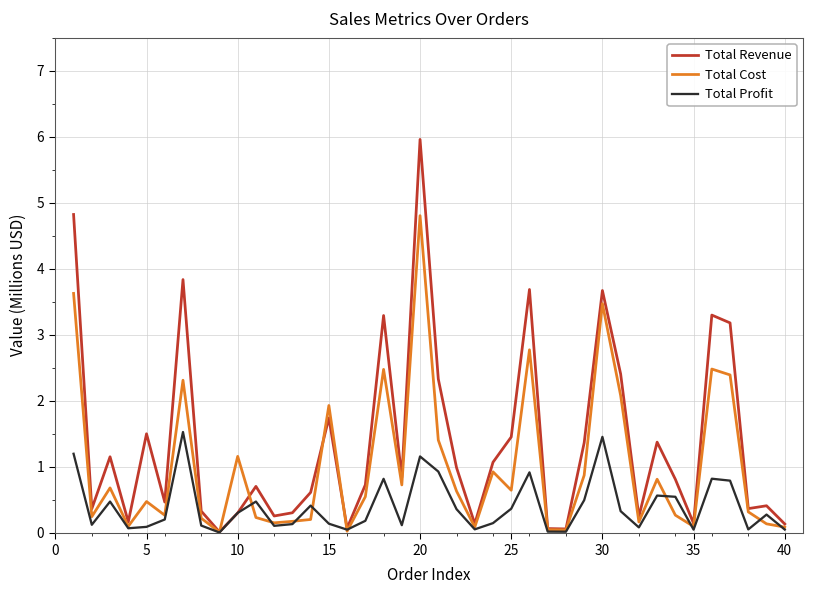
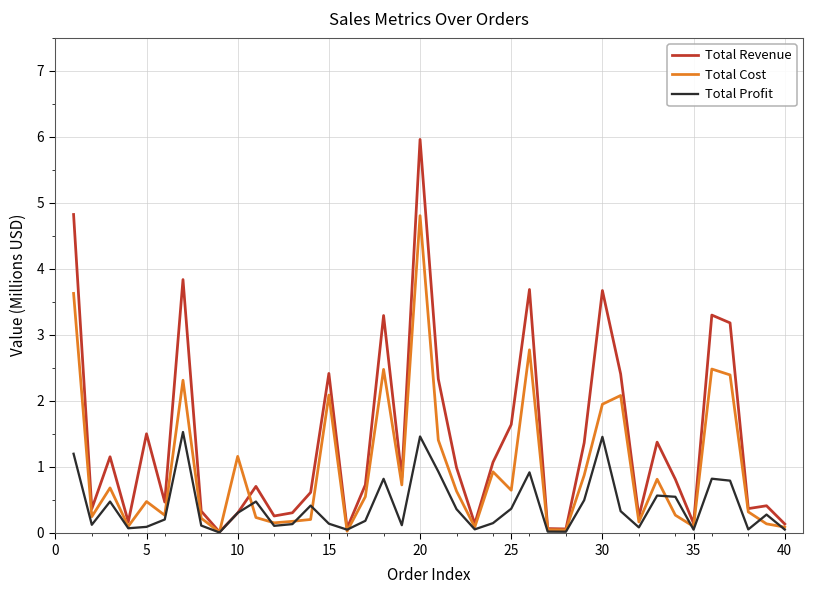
  {
    "Total Revenue": {
      "5": 1.5,
-     "15": 1.7,
+     "15": 2.4,
      "20": 6.0,
-     "25": 1.4,
+     "25": 1.6,
      "30": 3.7,
      "35": 0.1,
      "40": 0.1
    },
    "Total Cost": {
      "5": 0.5,
      "10": 1.2,
-     "15": 1.9,
+     "15": 2.1,
      "20": 4.8,
      "25": 0.6,
-     "30": 3.5,
+     "30": 1.9,
      "35": 0.1
    },
    "Total Profit": {
      "5": 0.1,
      "15": 0.1,
-     "20": 1.2,
+     "20": 1.5,
      "25": 0.4,
      "30": 1.5,
      "35": 0.0
    }
  }
